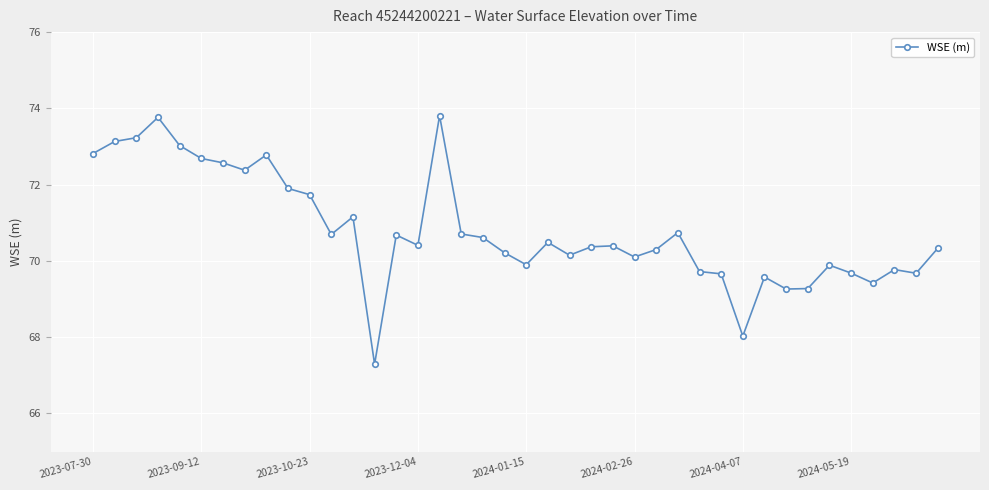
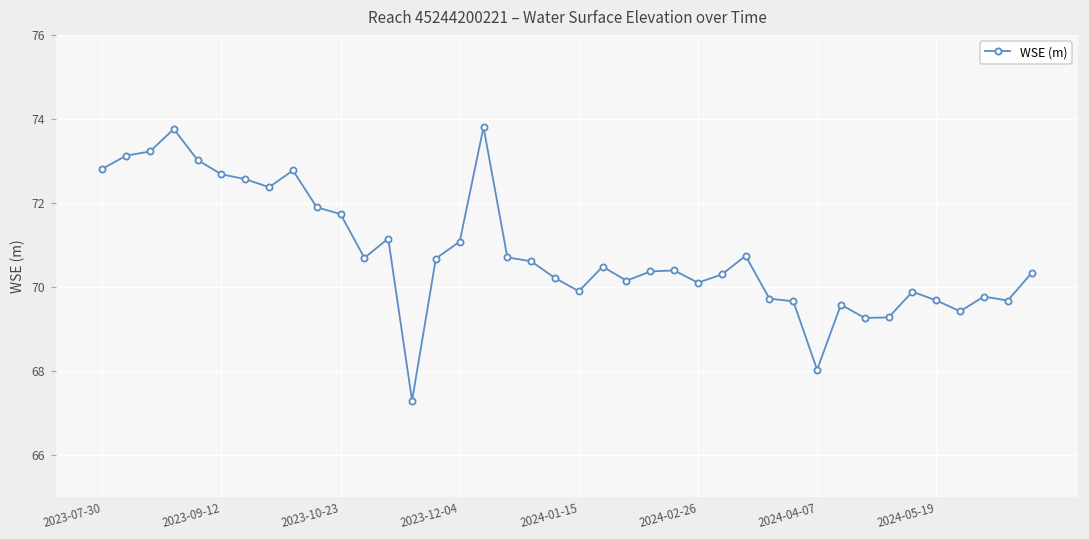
  {
    "2023-07-30": 72.8,
    "2023-09-12": 72.7,
    "2023-10-23": 71.7,
-   "2023-12-04": 70.4,
+   "2023-12-04": 71.1,
    "2024-01-15": 69.9,
    "2024-02-26": 70.1,
    "2024-04-07": 68.0,
    "2024-05-19": 69.7
  }
